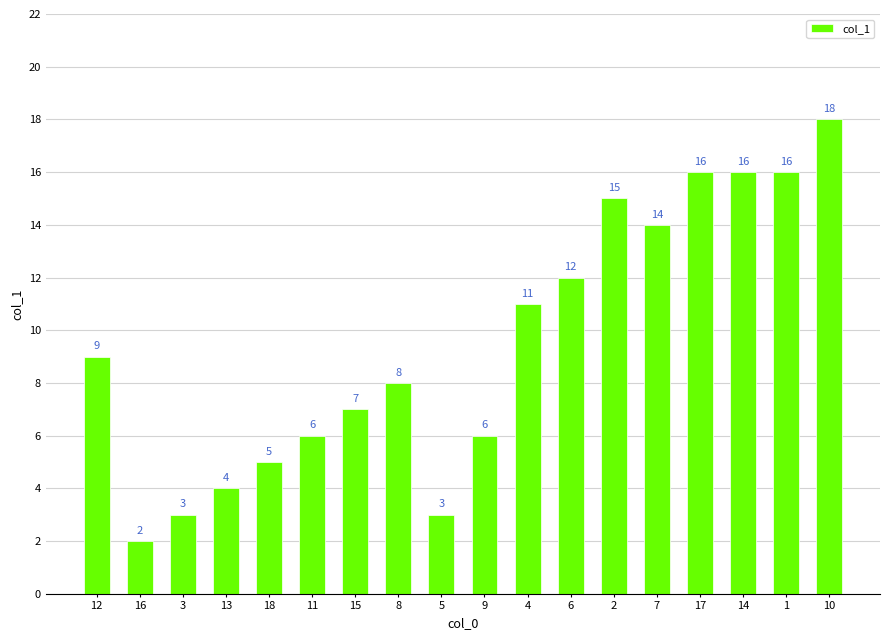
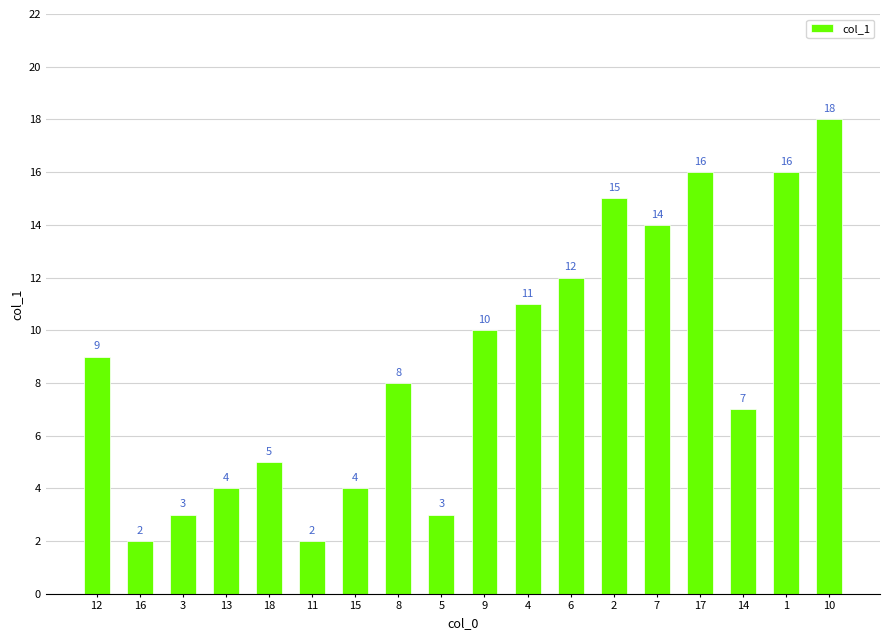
  {
    "12": 9,
    "16": 2,
    "3": 3,
    "13": 4,
    "18": 5,
-   "11": 6,
-   "15": 7,
+   "11": 2,
+   "15": 4,
    "8": 8,
    "5": 3,
-   "9": 6,
+   "9": 10,
    "4": 11,
    "6": 12,
    "2": 15,
    "7": 14,
    "17": 16,
-   "14": 16,
+   "14": 7,
    "1": 16,
    "10": 18
  }
